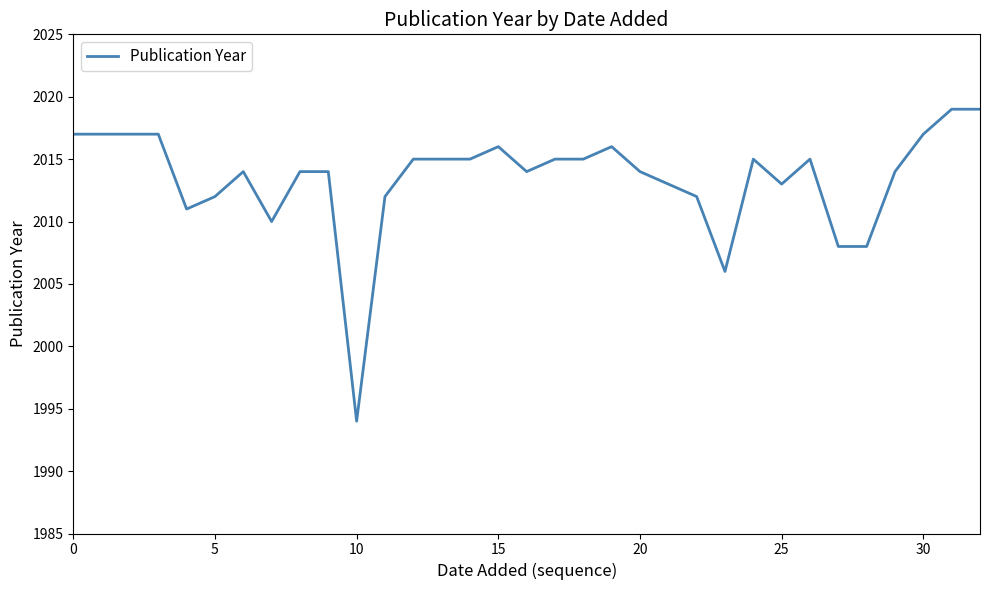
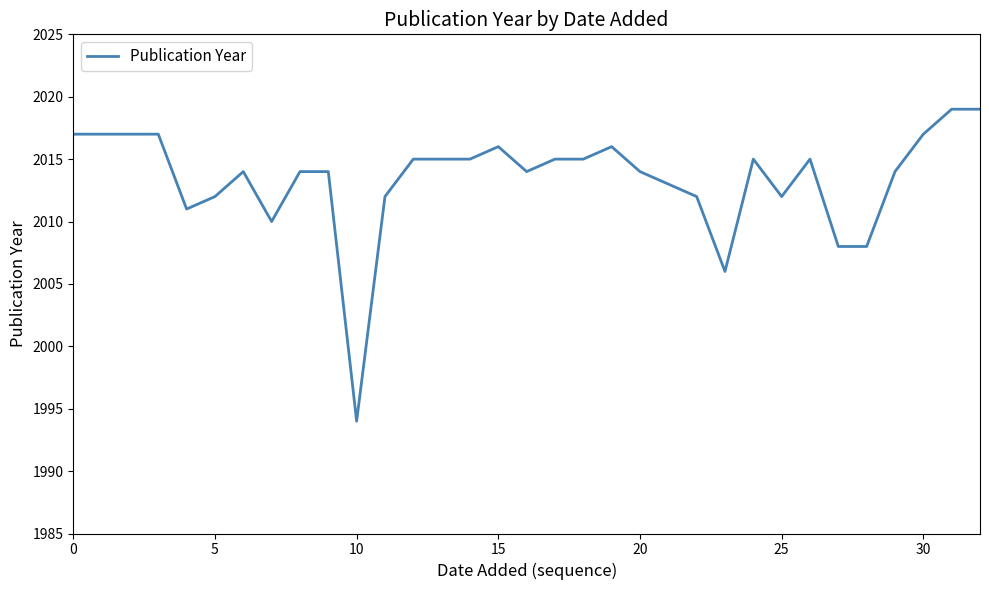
  {
    "0": 2017,
    "5": 2012,
    "10": 1994,
    "15": 2016,
    "20": 2014,
-   "25": 2013,
+   "25": 2012,
    "30": 2017
  }
